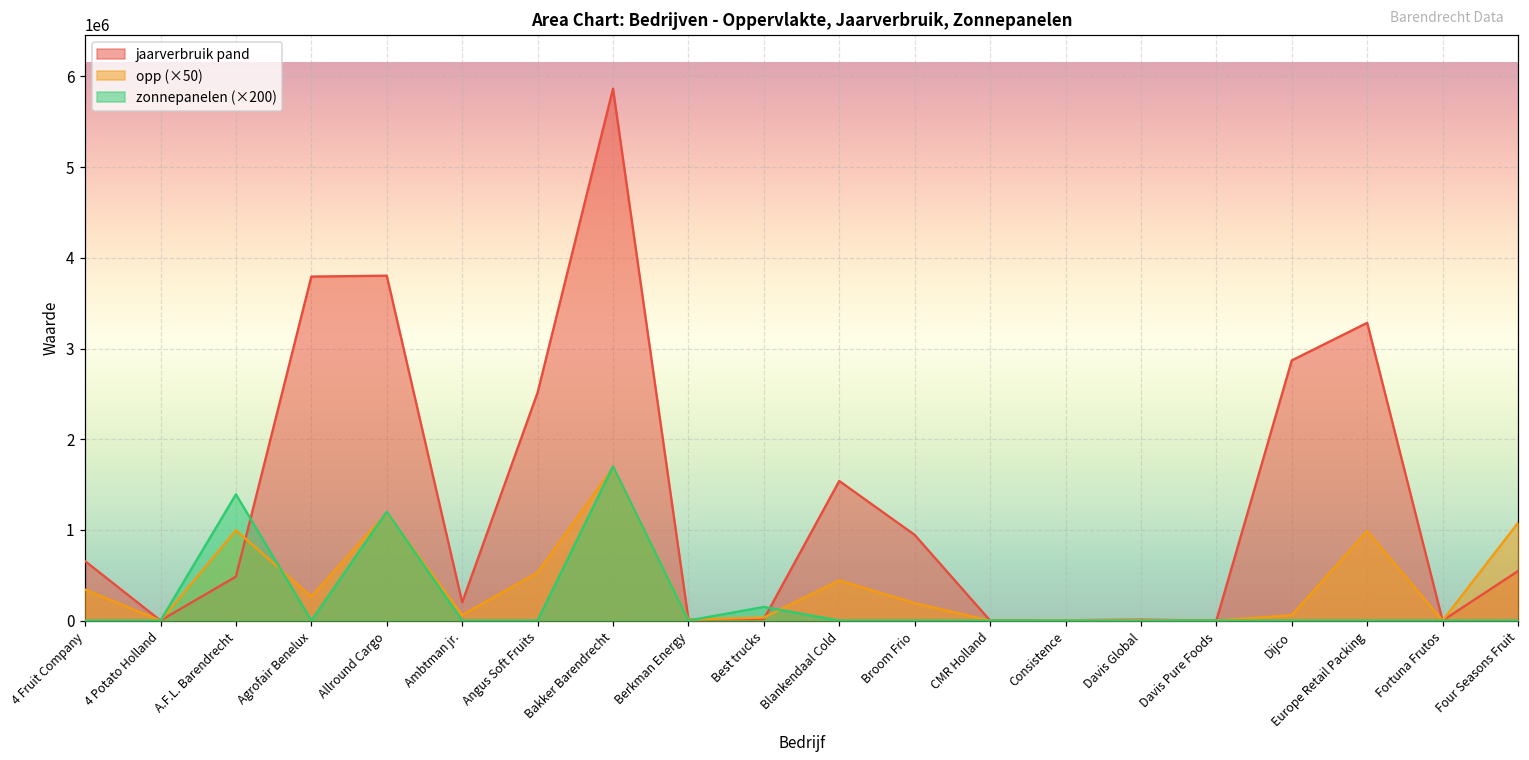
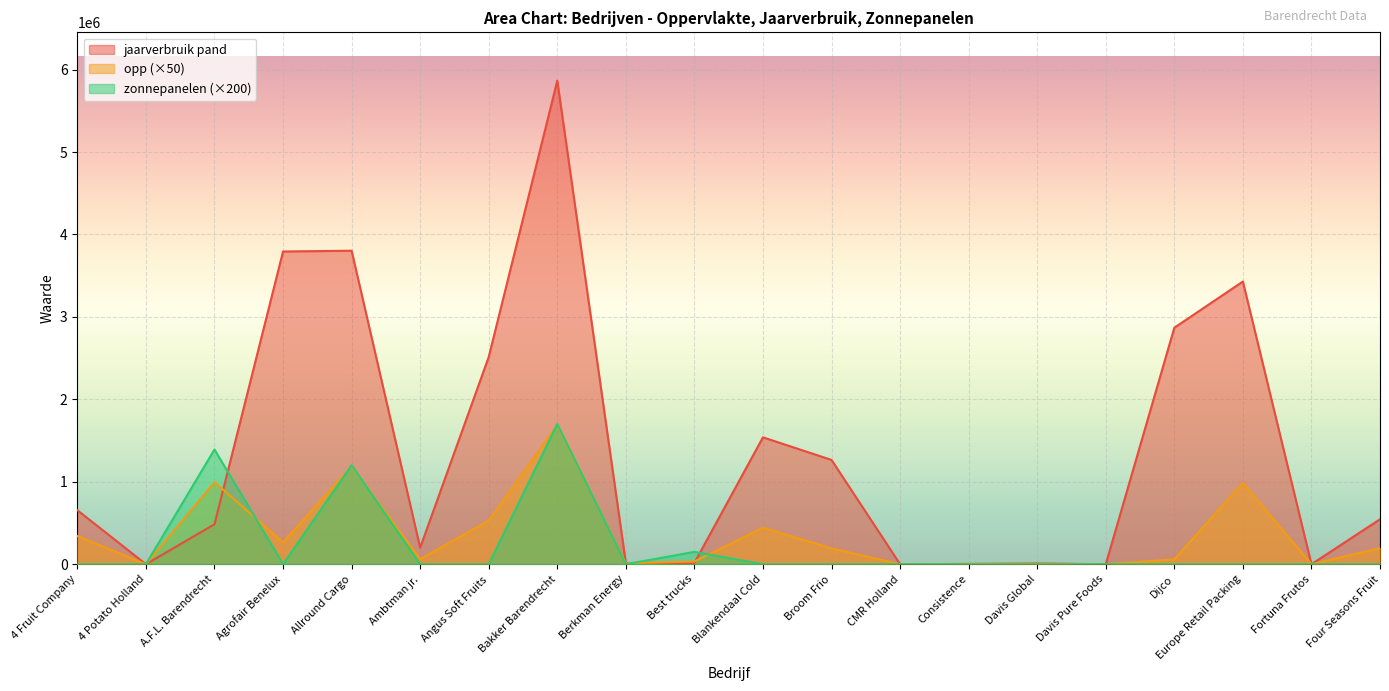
  {
    "jaarverbruik pand": {
      "4 Fruit Company": 700000,
      "A.F.L. Barendrecht": 500000,
      "Agrofair Benelux": 3800000,
      "Allround Cargo": 3800000,
      "Ambtman jr.": 200000,
      "Angus Soft Fruits": 2500000,
      "Bakker Barendrecht": 5900000,
      "Blankendaal Cold": 1500000,
-     "Broom Frio": 900000,
+     "Broom Frio": 1300000,
      "Dijco": 2900000,
-     "Europe Retail Packing": 3300000,
+     "Europe Retail Packing": 3400000,
      "Four Seasons Fruit": 500000
    },
    "opp (×50)": {
      "4 Fruit Company": 300000,
      "A.F.L. Barendrecht": 1000000,
      "Agrofair Benelux": 300000,
      "Ambtman jr.": 100000,
      "Angus Soft Fruits": 500000,
      "Blankendaal Cold": 400000,
      "Broom Frio": 200000,
      "Dijco": 100000,
      "Europe Retail Packing": 1000000,
-     "Four Seasons Fruit": 1100000
+     "Four Seasons Fruit": 200000
    },
    "zonnepanelen (×200)": {
      "4 Fruit Company": 0,
      "A.F.L. Barendrecht": 1400000,
      "Agrofair Benelux": 0,
      "Ambtman jr.": 0,
      "Angus Soft Fruits": 0,
      "Best trucks": 200000,
      "Blankendaal Cold": 0,
      "Broom Frio": 0,
      "Dijco": 0,
      "Europe Retail Packing": 0,
      "Four Seasons Fruit": 0
    }
  }
